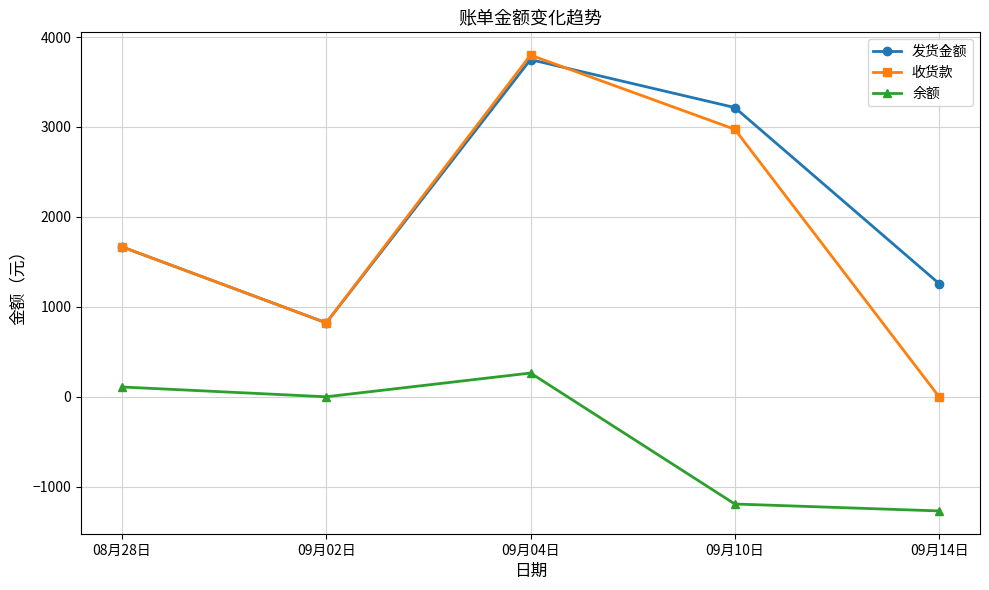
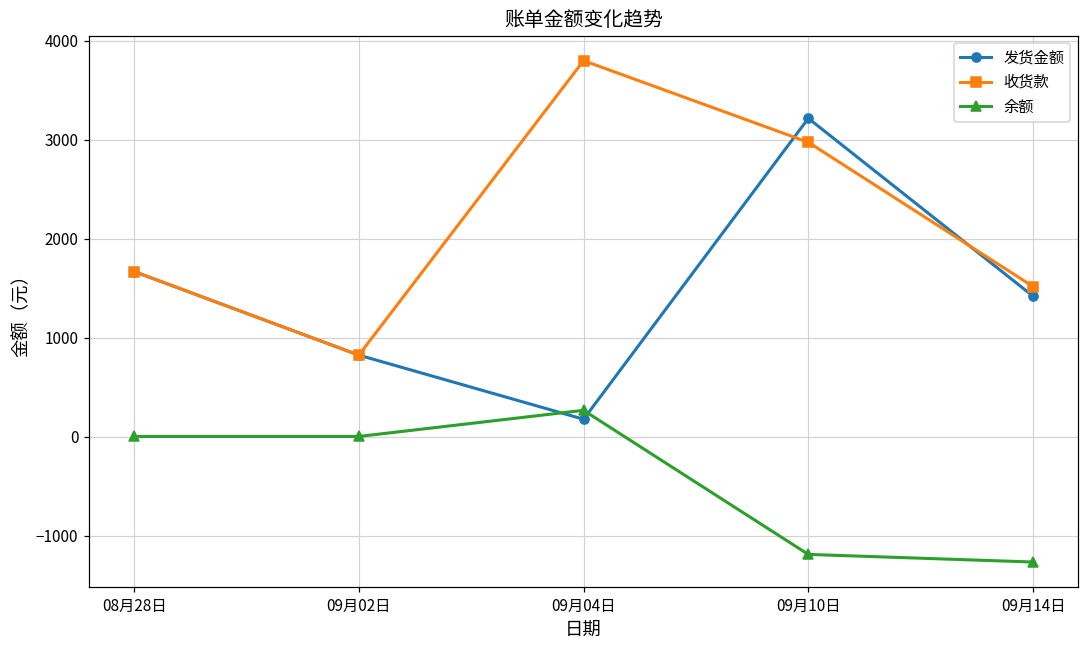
  {
    "发货金额": {
-     "09月04日": 3700,
+     "09月04日": 200,
      "09月10日": 3200,
-     "09月14日": 1300
+     "09月14日": 1400
    },
    "收货款": {
      "09月04日": 3800,
      "09月10日": 3000,
-     "09月14日": 0
+     "09月14日": 1500
    },
    "余额": {
-     "08月28日": 100,
+     "08月28日": 0,
      "09月02日": 0,
      "09月04日": 300,
      "09月10日": -1200,
      "09月14日": -1300
    }
  }
